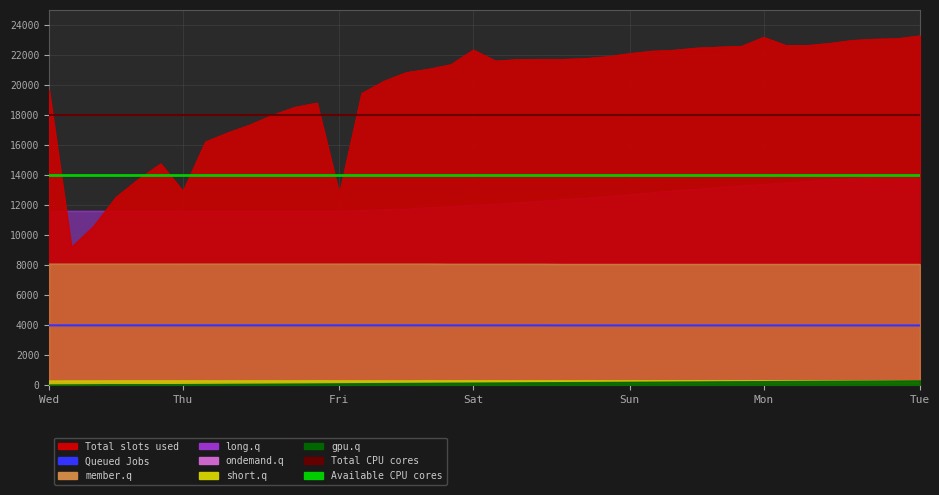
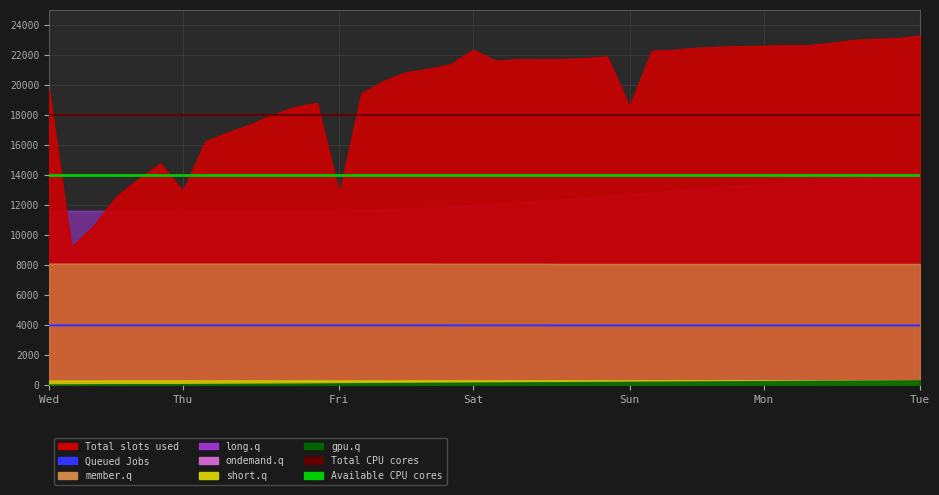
  {
    "Total slots used": {
      "Wed": 19600,
      "Thu": 12900,
      "Fri": 12700,
      "Sat": 22300,
-     "Sun": 22100,
-     "Mon": 23200,
+     "Sun": 18500,
+     "Mon": 22600,
      "Tue": 23300
    },
    "member.q": {
      "Wed": 8100,
      "Thu": 8100,
      "Fri": 8100,
      "Sat": 8100,
      "Sun": 8000,
      "Mon": 8000,
      "Tue": 8000
    },
    "Queued Jobs": {
      "Wed": 4000,
      "Thu": 4000
    },
    "short.q": {
      "Wed": 300,
      "Thu": 300,
      "Fri": 300
    }
  }
